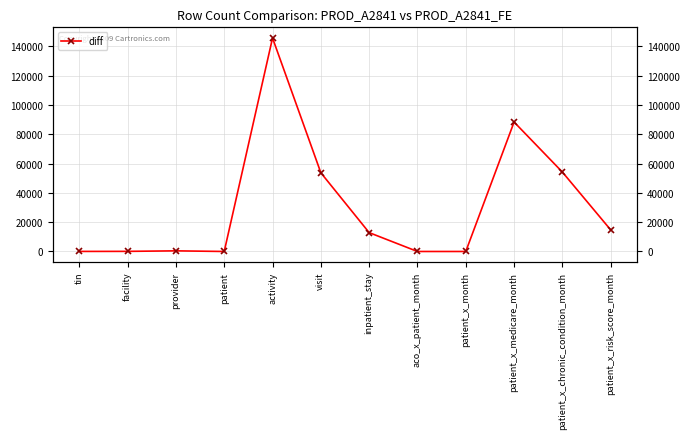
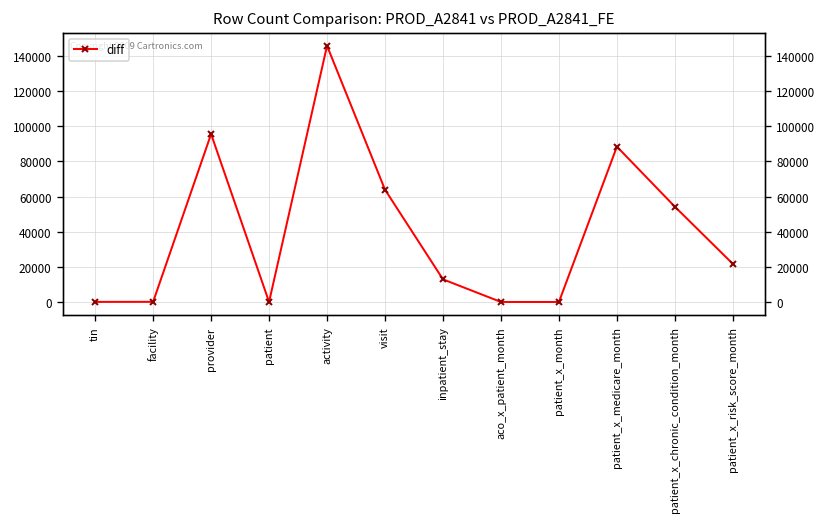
  {
    "tin": 0,
    "facility": 0,
-   "provider": 0,
+   "provider": 96000,
    "patient": 0,
    "activity": 146000,
-   "visit": 54000,
+   "visit": 64000,
    "inpatient_stay": 13000,
    "aco_x_patient_month": 0,
    "patient_x_month": 0,
    "patient_x_medicare_month": 88000,
    "patient_x_chronic_condition_month": 54000,
-   "patient_x_risk_score_month": 15000
+   "patient_x_risk_score_month": 22000
  }
